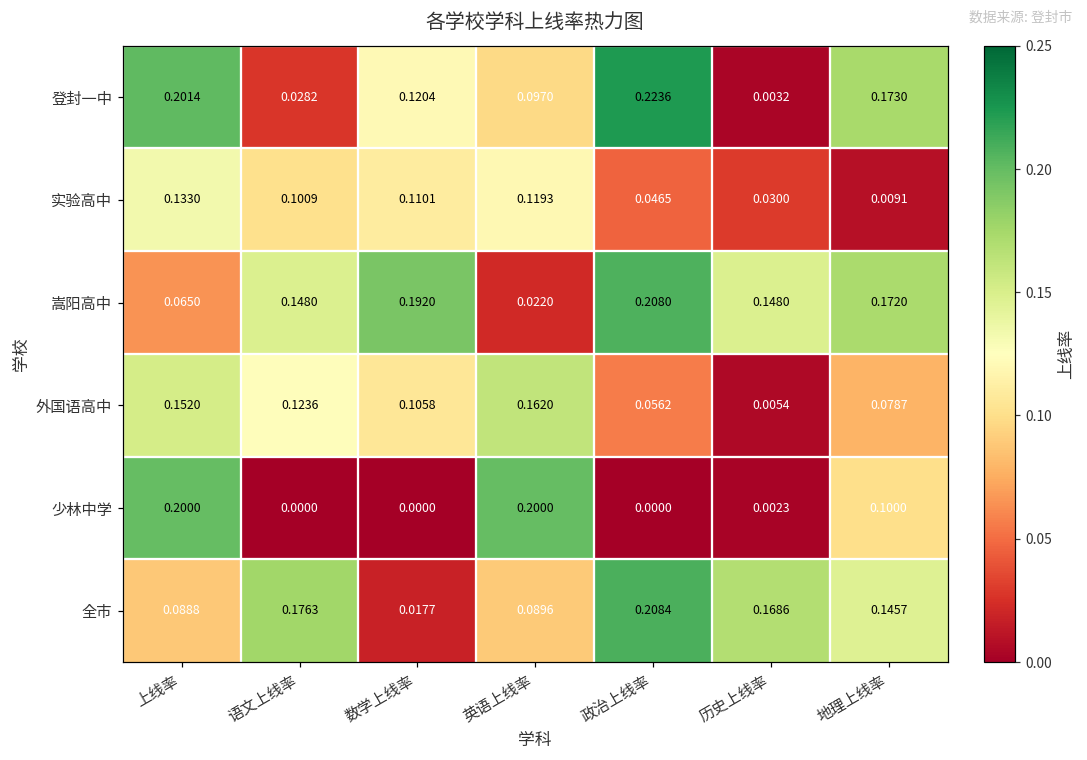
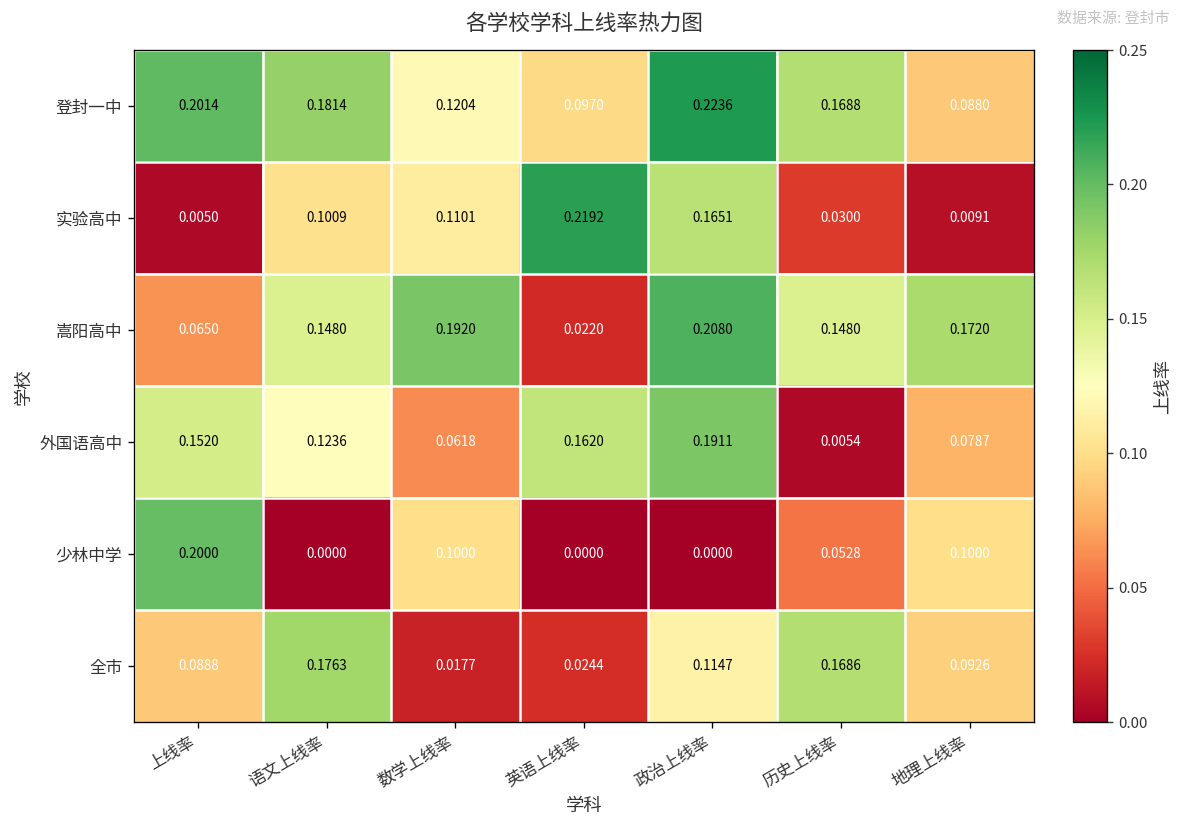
  {
    "登封一中": {
      "上线率": 0.2014,
-     "语文上线率": 0.0282,
+     "语文上线率": 0.1814,
      "数学上线率": 0.1204,
      "英语上线率": 0.0970,
      "政治上线率": 0.2236,
-     "历史上线率": 0.0032,
-     "地理上线率": 0.1730
+     "历史上线率": 0.1688,
+     "地理上线率": 0.0880
    },
    "实验高中": {
-     "上线率": 0.1330,
+     "上线率": 0.0050,
      "语文上线率": 0.1009,
      "数学上线率": 0.1101,
-     "英语上线率": 0.1193,
-     "政治上线率": 0.0465,
+     "英语上线率": 0.2192,
+     "政治上线率": 0.1651,
      "历史上线率": 0.0300,
      "地理上线率": 0.0091
    },
    "嵩阳高中": {
      "上线率": 0.0650,
      "语文上线率": 0.1480,
      "数学上线率": 0.1920,
      "英语上线率": 0.0220,
      "政治上线率": 0.2080,
      "历史上线率": 0.1480,
      "地理上线率": 0.1720
    },
    "外国语高中": {
      "上线率": 0.1520,
      "语文上线率": 0.1236,
-     "数学上线率": 0.1058,
+     "数学上线率": 0.0618,
      "英语上线率": 0.1620,
-     "政治上线率": 0.0562,
+     "政治上线率": 0.1911,
      "历史上线率": 0.0054,
      "地理上线率": 0.0787
    },
    "少林中学": {
      "上线率": 0.2000,
      "语文上线率": 0.0000,
-     "数学上线率": 0.0000,
-     "英语上线率": 0.2000,
+     "数学上线率": 0.1000,
+     "英语上线率": 0.0000,
      "政治上线率": 0.0000,
-     "历史上线率": 0.0023,
+     "历史上线率": 0.0528,
      "地理上线率": 0.1000
    },
    "全市": {
      "上线率": 0.0888,
      "语文上线率": 0.1763,
      "数学上线率": 0.0177,
-     "英语上线率": 0.0896,
-     "政治上线率": 0.2084,
+     "英语上线率": 0.0244,
+     "政治上线率": 0.1147,
      "历史上线率": 0.1686,
-     "地理上线率": 0.1457
+     "地理上线率": 0.0926
    }
  }
